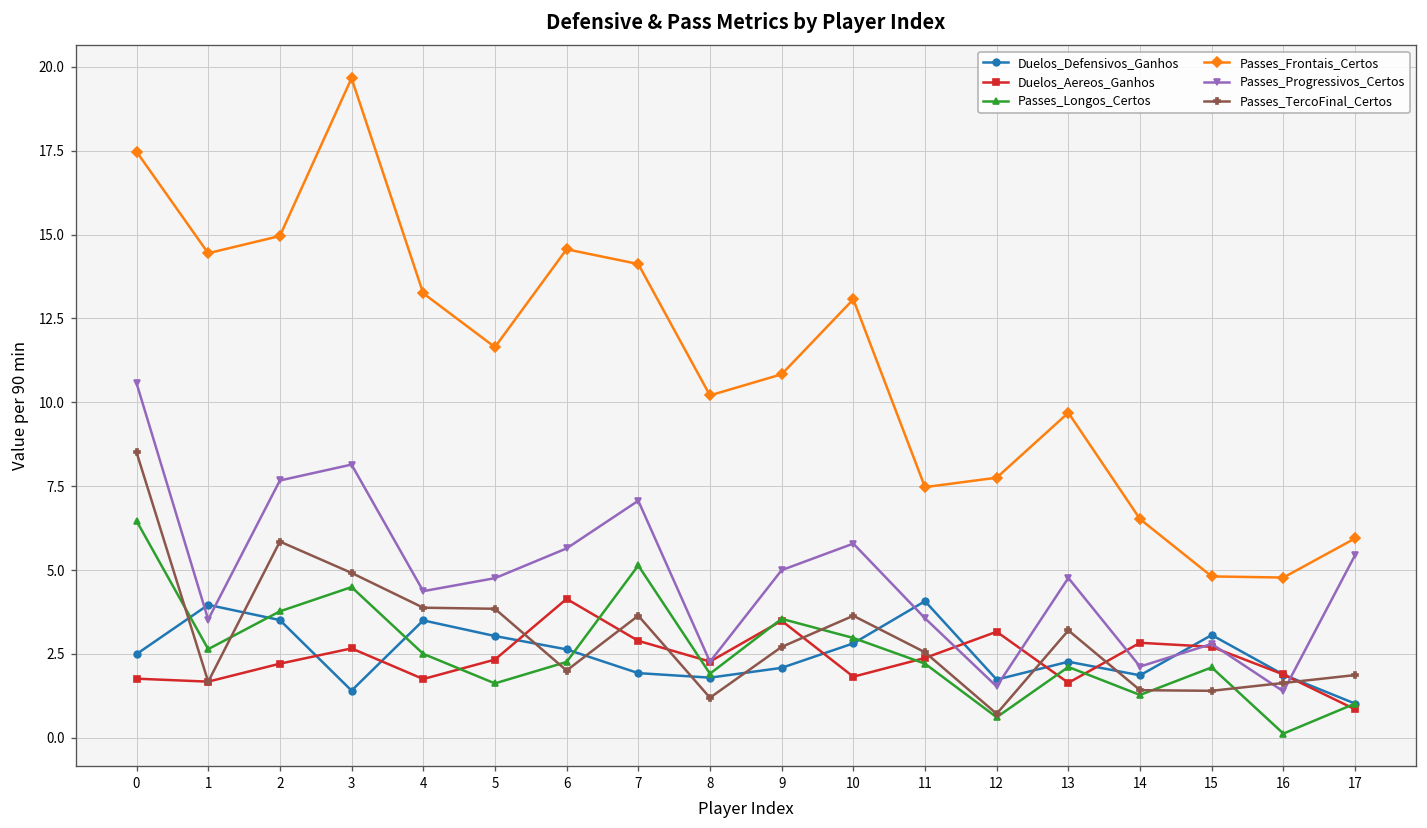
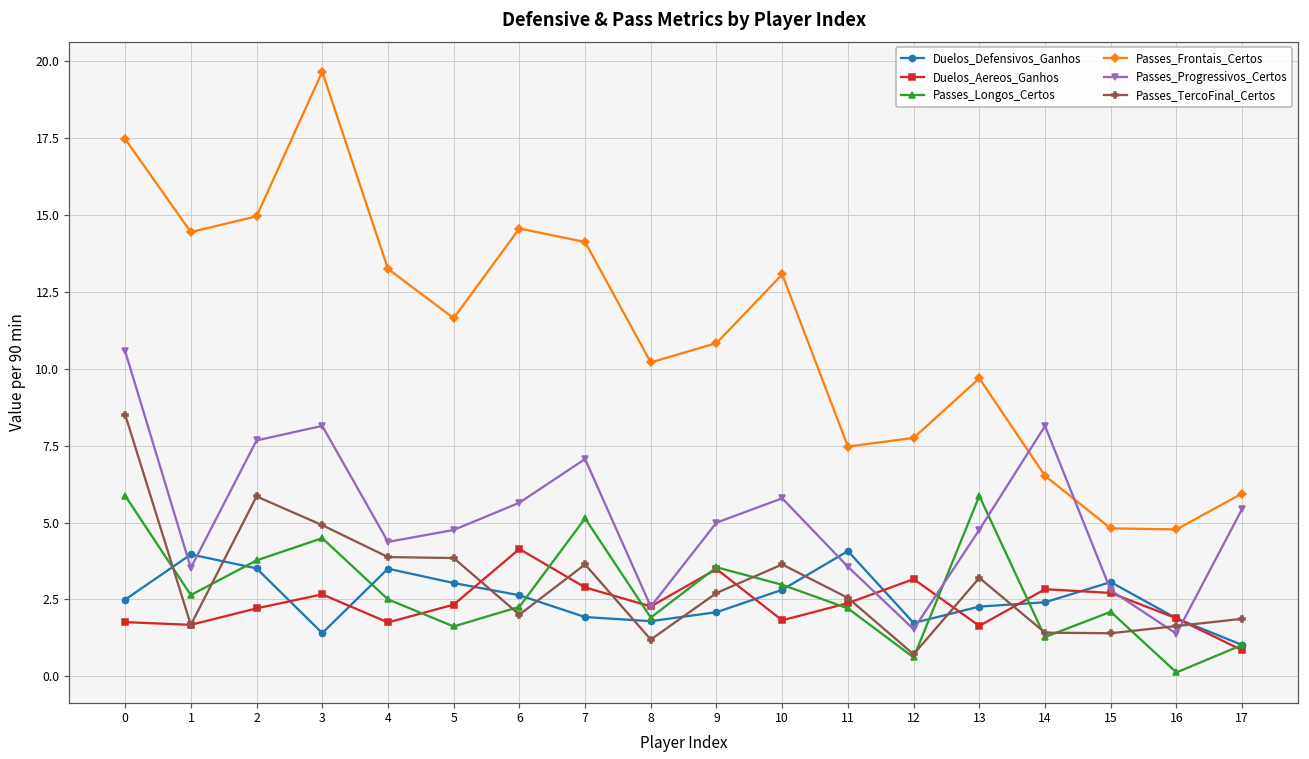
  {
    "Duelos_Defensivos_Ganhos": {
      "0": 2.5,
      "1": 4.0,
      "2": 3.5,
      "3": 1.4,
      "4": 3.5,
      "5": 3.0,
      "6": 2.6,
      "7": 1.9,
      "8": 1.8,
      "9": 2.1,
      "10": 2.8,
      "11": 4.1,
      "12": 1.7,
      "13": 2.3,
-     "14": 1.9,
+     "14": 2.4,
      "15": 3.1
    },
    "Duelos_Aereos_Ganhos": {
      "0": 1.8,
      "2": 2.2,
      "3": 2.7,
      "4": 1.8,
      "5": 2.3,
      "6": 4.1,
      "7": 2.9,
      "10": 1.8,
      "11": 2.4,
      "12": 3.2,
      "13": 1.6,
      "14": 2.8,
      "17": 0.8
    },
    "Passes_Longos_Certos": {
-     "0": 6.5,
+     "0": 5.9,
      "1": 2.6,
      "2": 3.8,
      "3": 4.5,
      "4": 2.5,
      "5": 1.6,
      "6": 2.3,
      "7": 5.1,
      "8": 1.9,
      "10": 3.0,
      "11": 2.2,
      "12": 0.6,
-     "13": 2.1,
+     "13": 5.9,
      "14": 1.3,
      "15": 2.1,
      "16": 0.1
    },
    "Passes_Frontais_Certos": {
      "0": 17.5,
      "1": 14.4,
      "2": 15.0,
      "3": 19.7,
      "4": 13.3,
      "5": 11.6,
      "6": 14.6,
      "7": 14.1,
      "8": 10.2,
      "9": 10.8,
      "10": 13.1,
      "11": 7.5,
      "12": 7.8,
      "13": 9.7,
      "14": 6.5,
      "15": 4.8,
      "16": 4.8,
      "17": 5.9
    },
    "Passes_Progressivos_Certos": {
      "0": 10.6,
      "1": 3.5,
      "2": 7.7,
      "3": 8.1,
      "4": 4.4,
      "5": 4.8,
      "6": 5.6,
      "7": 7.1,
      "9": 5.0,
      "10": 5.8,
      "11": 3.6,
      "12": 1.5,
      "13": 4.8,
-     "14": 2.1,
+     "14": 8.1,
      "16": 1.4,
      "17": 5.4
    },
    "Passes_TercoFinal_Certos": {
      "0": 8.5,
      "2": 5.9,
      "3": 4.9,
      "4": 3.9,
      "5": 3.8,
      "6": 2.0,
      "7": 3.6,
      "8": 1.2,
      "9": 2.7,
      "10": 3.6,
      "11": 2.6,
      "12": 0.7,
      "13": 3.2,
      "14": 1.4,
      "15": 1.4,
      "16": 1.6,
      "17": 1.9
    }
  }
